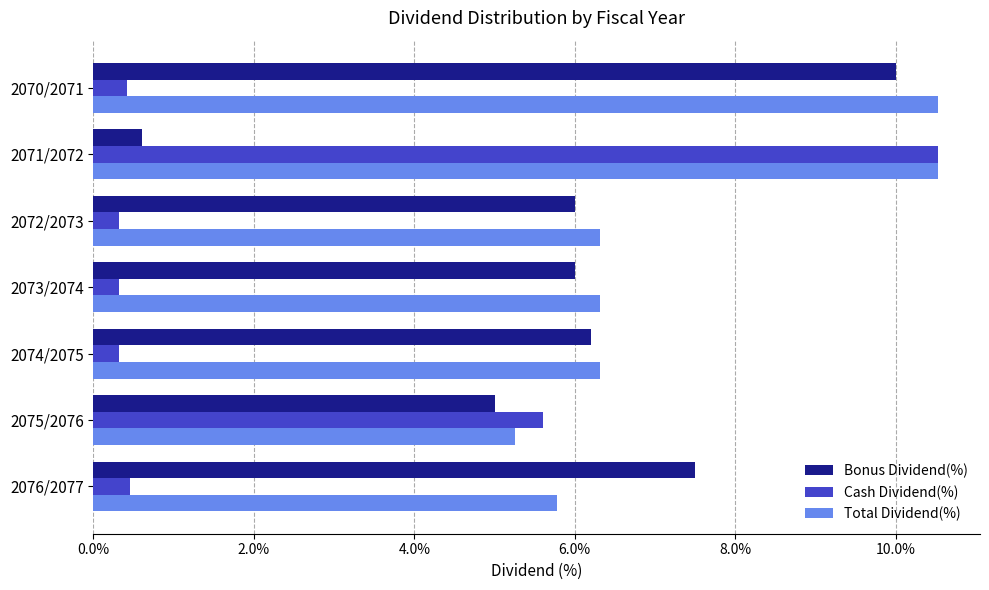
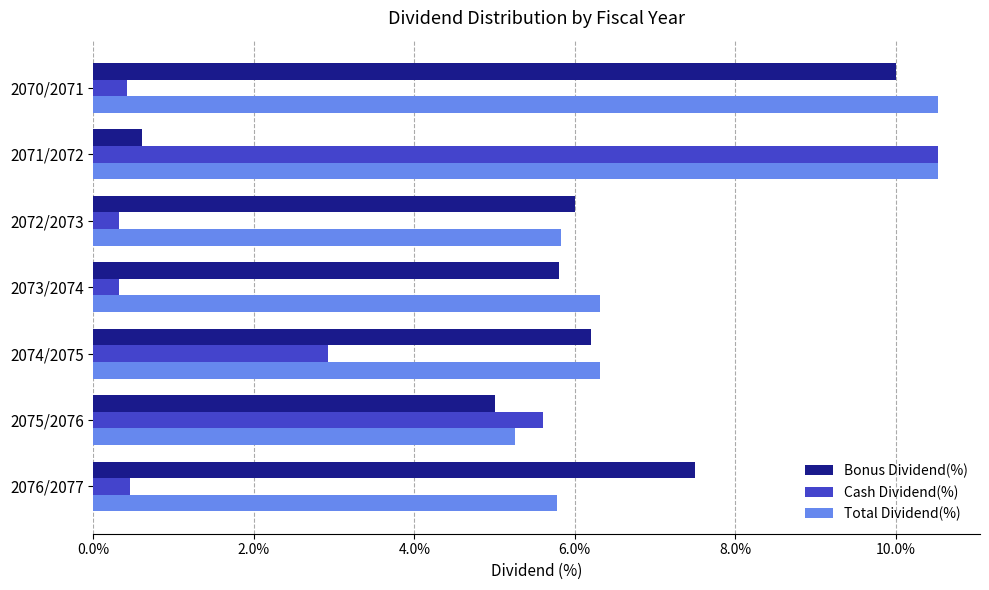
  {
    "Bonus Dividend(%)": {
      "2070/2071": "10.0%",
      "2071/2072": "0.6%",
      "2072/2073": "6.0%",
-     "2073/2074": "6.0%",
+     "2073/2074": "5.8%",
      "2074/2075": "6.2%",
      "2075/2076": "5.0%",
      "2076/2077": "7.5%"
    },
    "Cash Dividend(%)": {
      "2070/2071": "0.4%",
      "2071/2072": "10.5%",
      "2072/2073": "0.3%",
      "2073/2074": "0.3%",
-     "2074/2075": "0.3%",
+     "2074/2075": "2.9%",
      "2075/2076": "5.6%",
      "2076/2077": "0.5%"
    },
    "Total Dividend(%)": {
      "2070/2071": "10.5%",
      "2071/2072": "10.5%",
-     "2072/2073": "6.3%",
+     "2072/2073": "5.8%",
      "2073/2074": "6.3%",
      "2074/2075": "6.3%",
      "2075/2076": "5.3%",
      "2076/2077": "5.8%"
    }
  }
